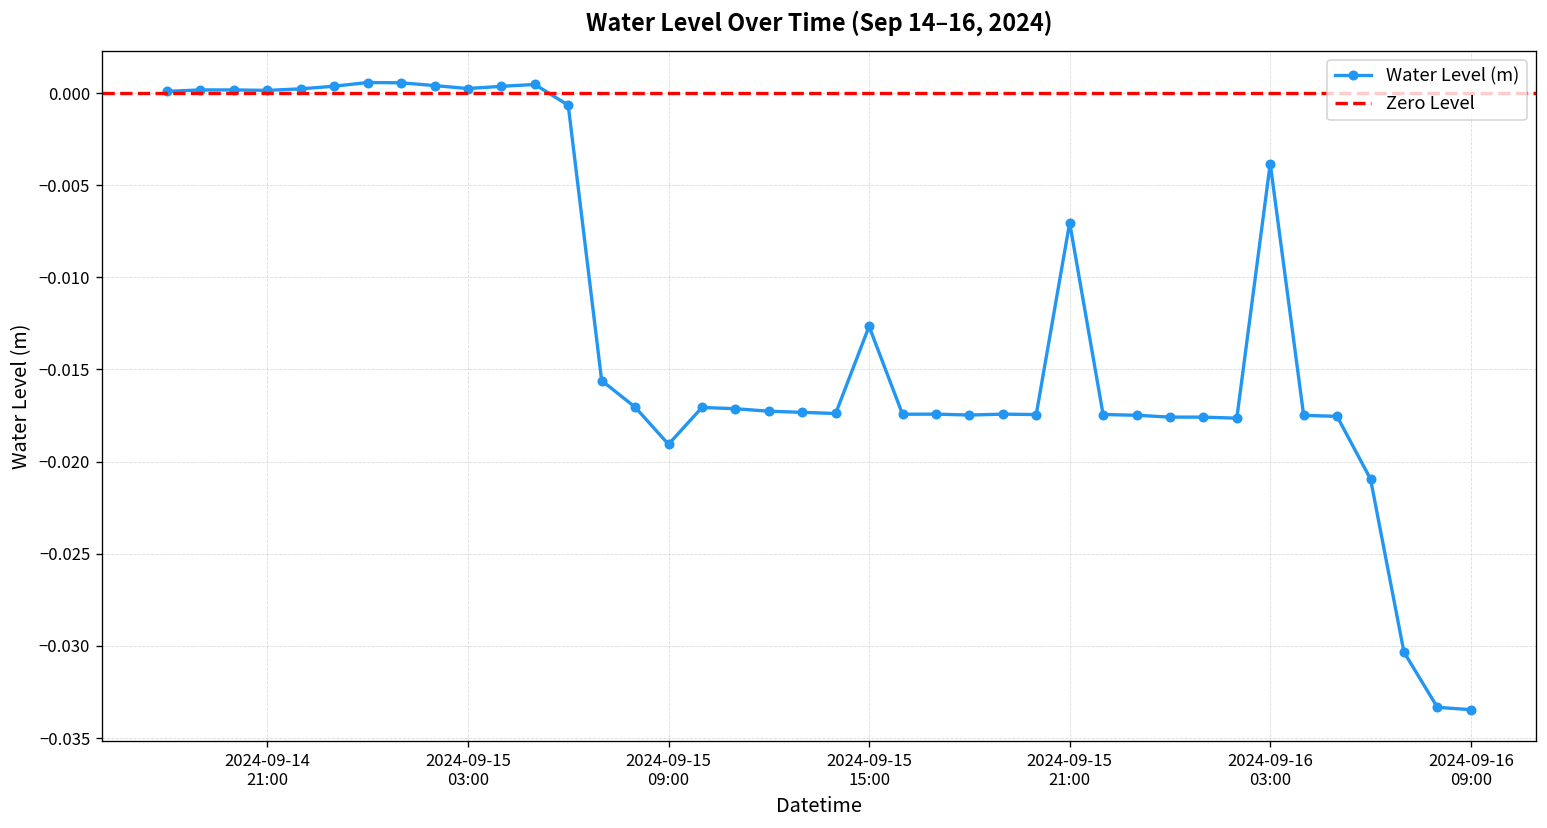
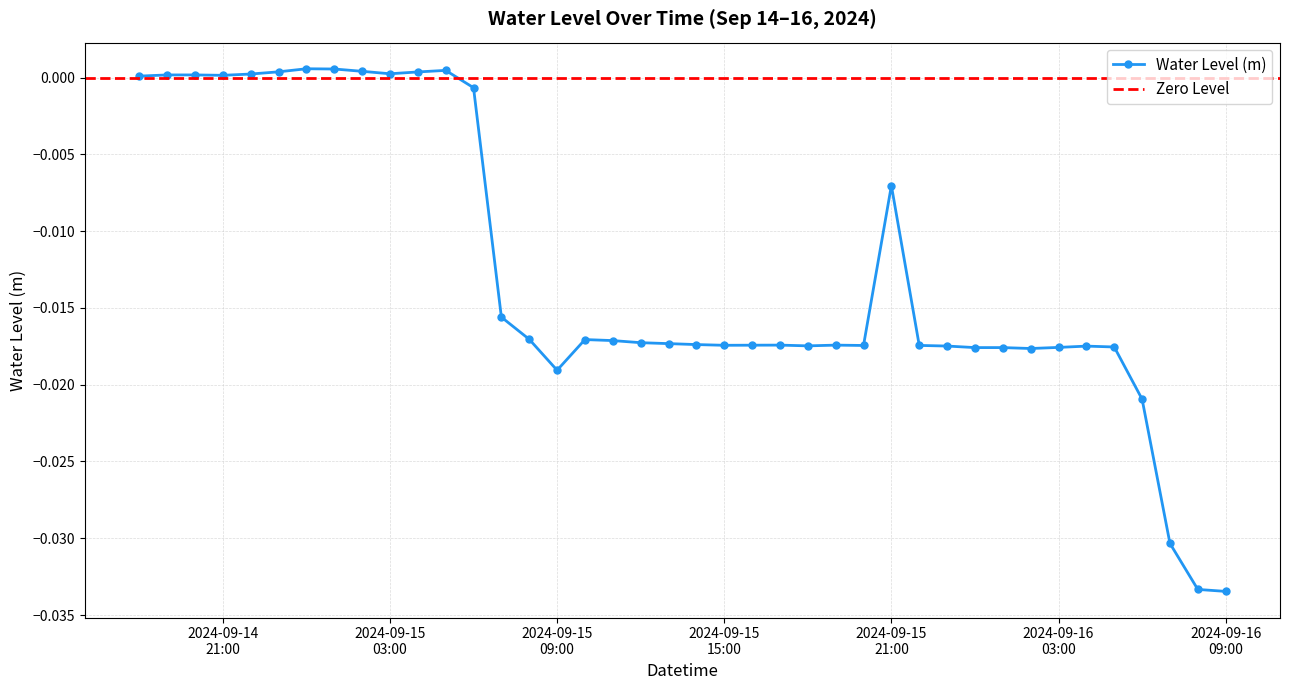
  {
    "2024-09-14 21:00": 0.0001,
    "2024-09-15 03:00": 0.0002,
    "2024-09-15 09:00": -0.0191,
-   "2024-09-15 15:00": -0.0127,
+   "2024-09-15 15:00": -0.0174,
    "2024-09-15 21:00": -0.0070,
-   "2024-09-16 03:00": -0.0038,
+   "2024-09-16 03:00": -0.0176,
    "2024-09-16 09:00": -0.0335
  }
